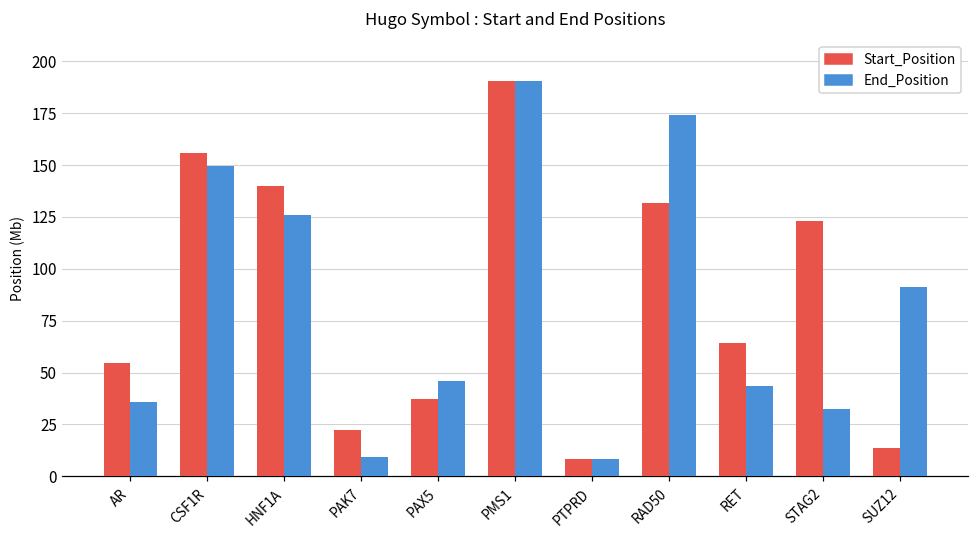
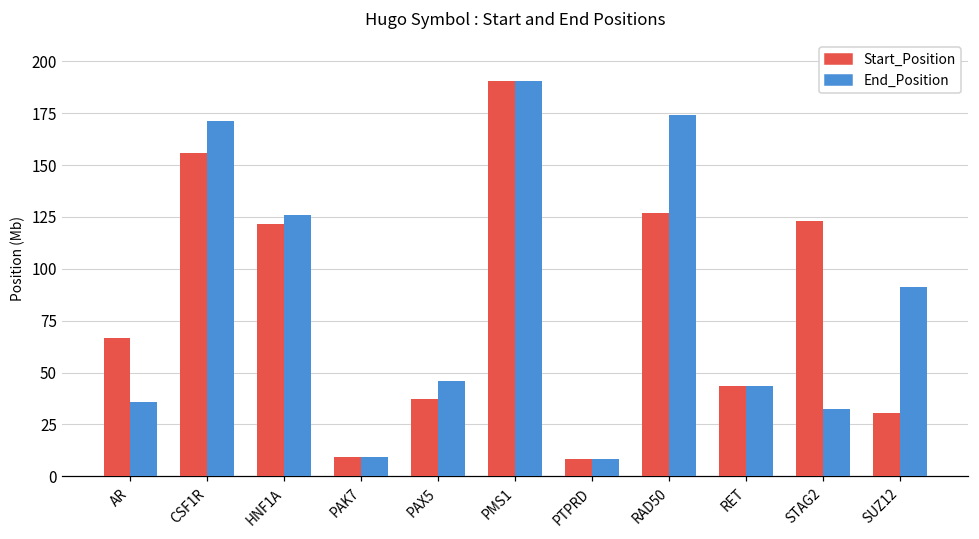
  {
    "Start_Position": {
-     "AR": 55,
+     "AR": 67,
      "CSF1R": 156,
-     "HNF1A": 140,
-     "PAK7": 22,
+     "HNF1A": 121,
+     "PAK7": 10,
      "PAX5": 37,
      "PMS1": 191,
      "PTPRD": 8,
-     "RAD50": 132,
-     "RET": 64,
+     "RAD50": 127,
+     "RET": 44,
      "STAG2": 123,
-     "SUZ12": 14
+     "SUZ12": 30
    },
    "End_Position": {
      "AR": 36,
-     "CSF1R": 149,
+     "CSF1R": 171,
      "HNF1A": 126,
      "PAK7": 10,
      "PAX5": 46,
      "PMS1": 191,
      "PTPRD": 8,
      "RAD50": 174,
      "RET": 44,
      "STAG2": 33,
      "SUZ12": 91
    }
  }
